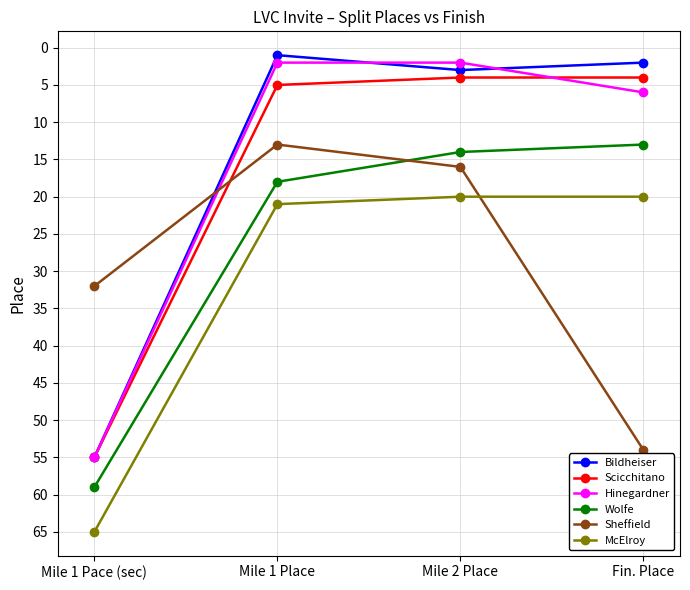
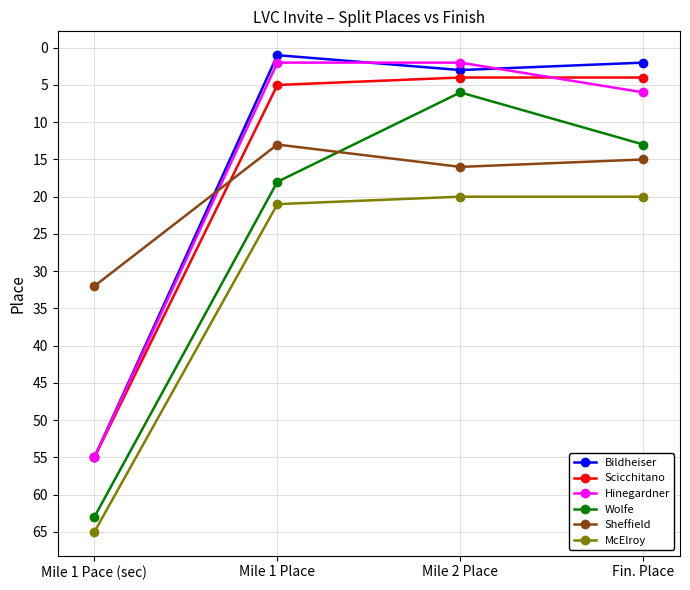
  {
    "Bildheiser": {
      "Mile 1 Place": 1,
      "Mile 2 Place": 3,
      "Fin. Place": 2
    },
    "Scicchitano": {
      "Mile 1 Place": 5,
      "Mile 2 Place": 4,
      "Fin. Place": 4
    },
    "Hinegardner": {
      "Mile 1 Place": 2,
      "Mile 2 Place": 2,
      "Fin. Place": 6
    },
    "Wolfe": {
-     "Mile 1 Pace (sec)": 59,
+     "Mile 1 Pace (sec)": 63,
      "Mile 1 Place": 18,
-     "Mile 2 Place": 14,
+     "Mile 2 Place": 6,
      "Fin. Place": 13
    },
    "Sheffield": {
      "Mile 1 Pace (sec)": 32,
      "Mile 1 Place": 13,
      "Mile 2 Place": 16,
-     "Fin. Place": 54
+     "Fin. Place": 15
    },
    "McElroy": {
      "Mile 1 Pace (sec)": 65,
      "Mile 1 Place": 21,
      "Mile 2 Place": 20,
      "Fin. Place": 20
    }
  }
